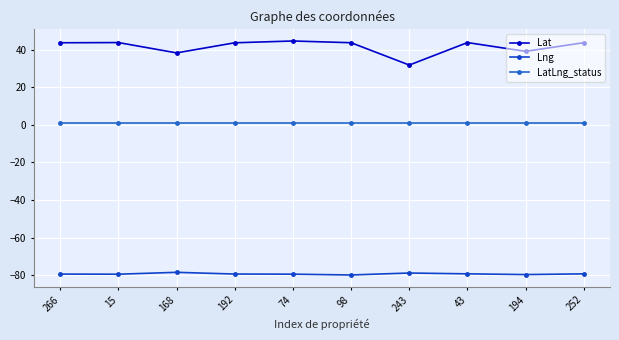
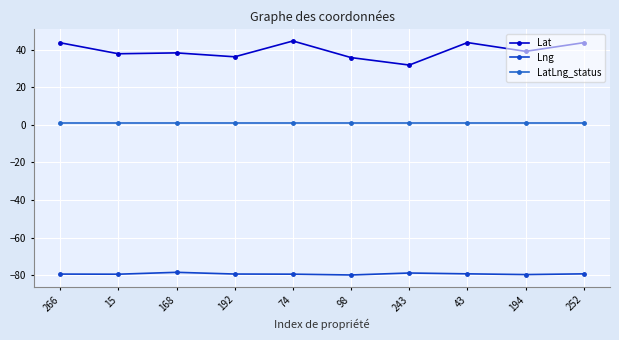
  {
    "Lat": {
      "266": 44,
-     "15": 44,
+     "15": 38,
      "168": 38,
-     "192": 44,
+     "192": 36,
      "74": 45,
-     "98": 44,
+     "98": 36,
      "243": 32,
      "43": 44
    }
  }
